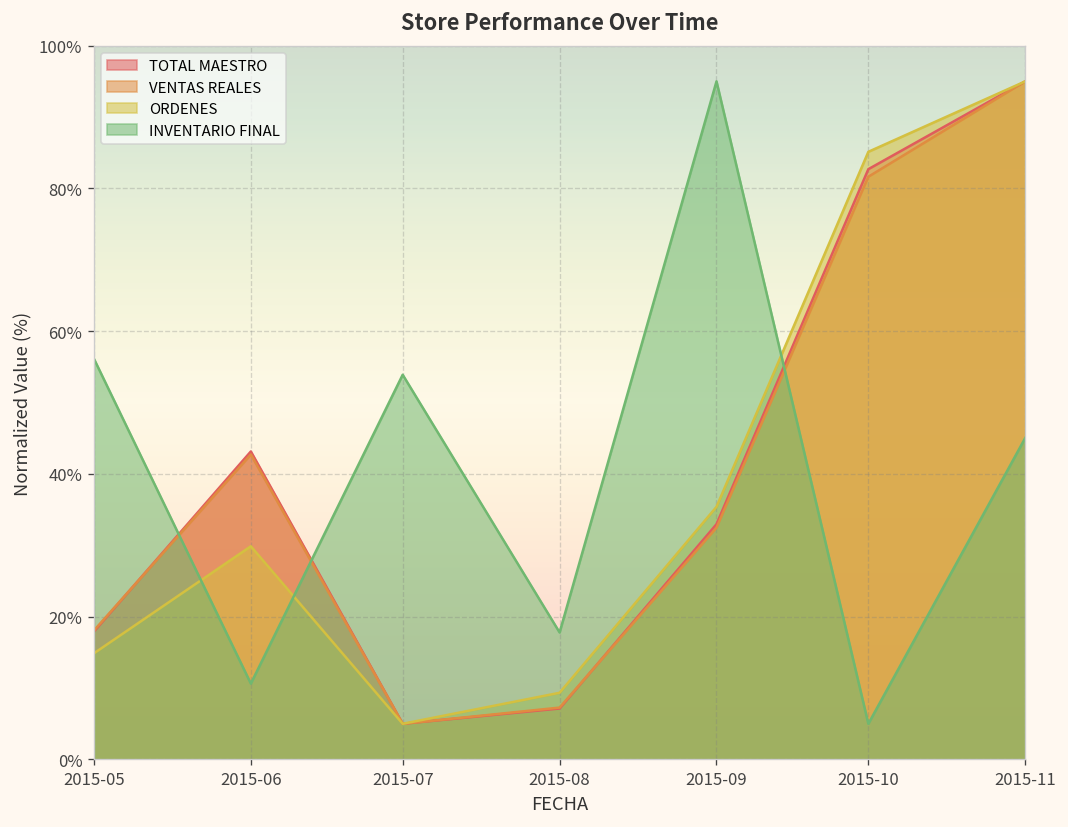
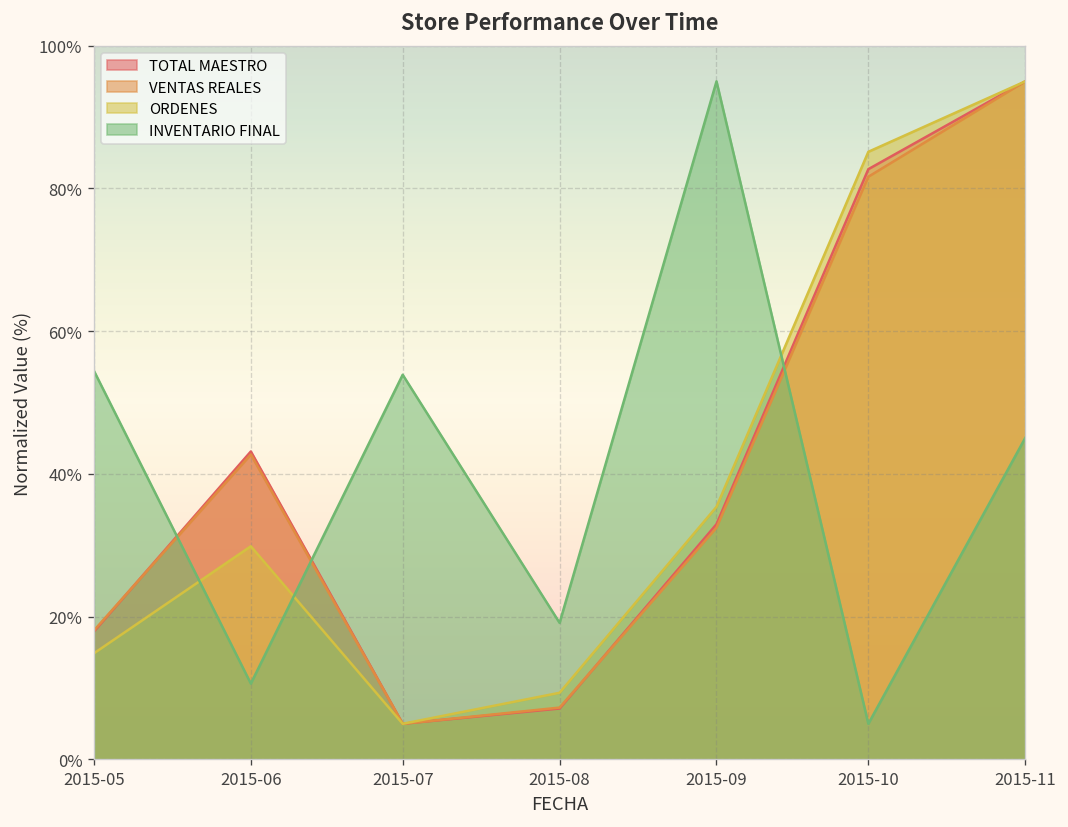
  {
    "INVENTARIO FINAL": {
-     "2015-05": "56%",
+     "2015-05": "54%",
      "2015-06": "11%",
      "2015-07": "54%",
-     "2015-08": "18%",
+     "2015-08": "19%",
      "2015-09": "95%",
      "2015-10": "5%",
      "2015-11": "45%"
    }
  }
